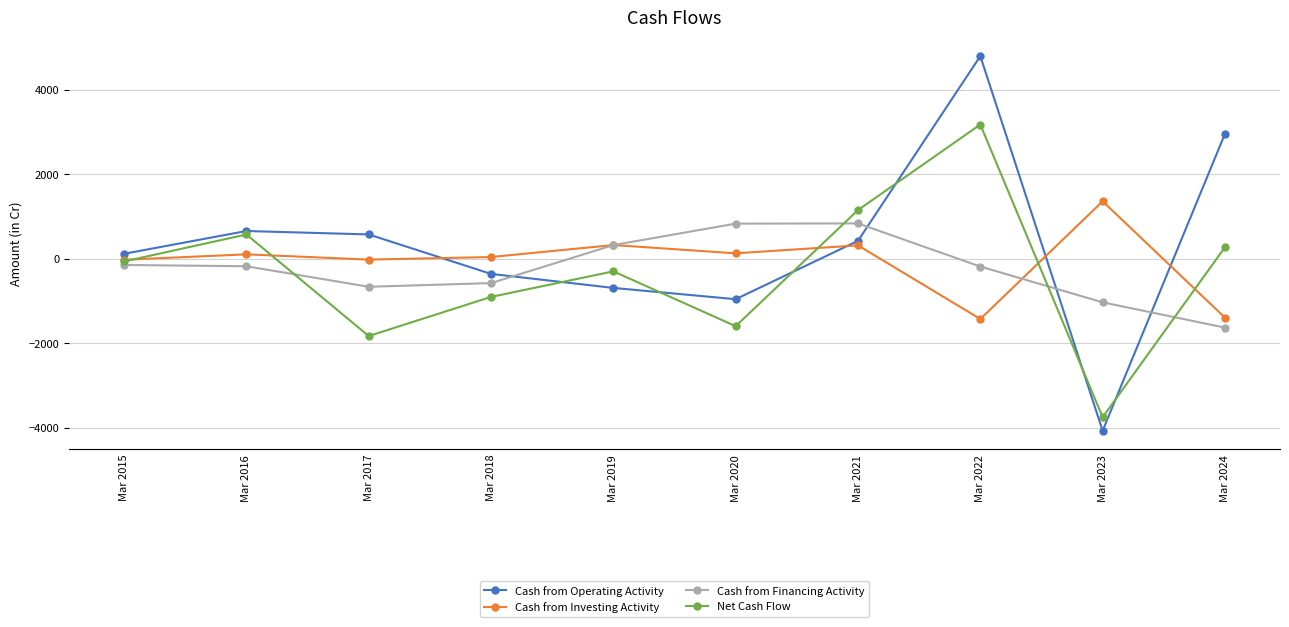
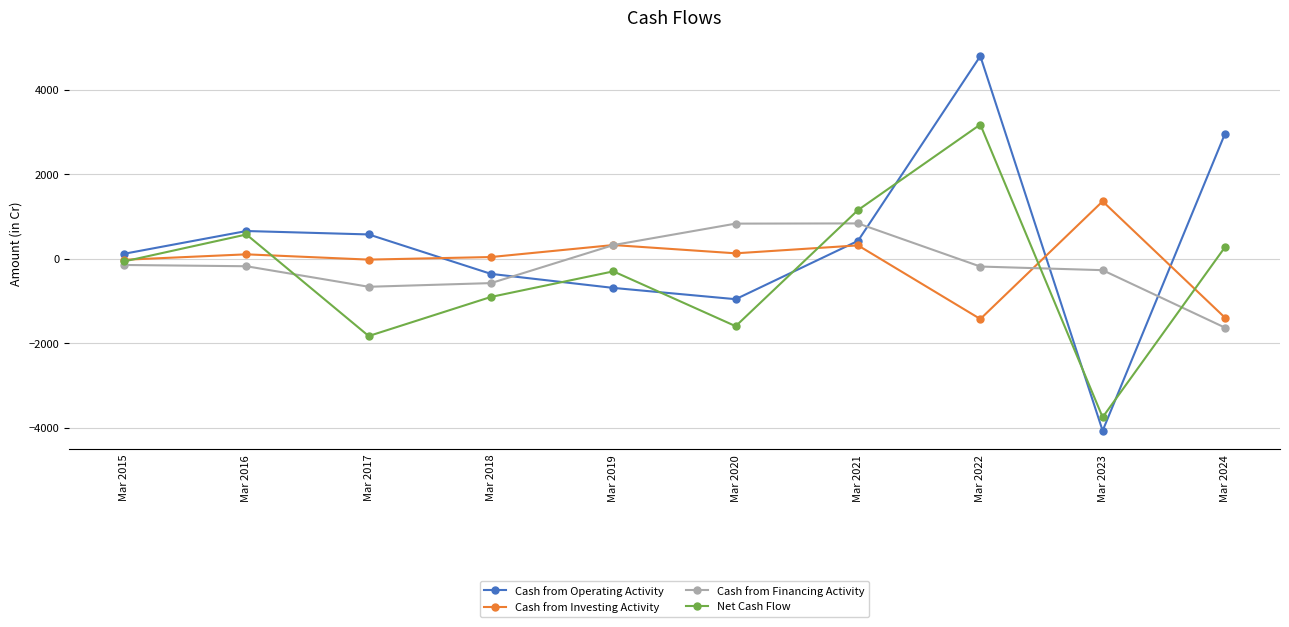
  {
    "Cash from Operating Activity": {
      "Mar 2015": 100,
      "Mar 2016": 700,
      "Mar 2017": 600,
      "Mar 2018": -400,
      "Mar 2019": -700,
      "Mar 2020": -1000,
      "Mar 2021": 400,
      "Mar 2022": 4800,
      "Mar 2023": -4100,
      "Mar 2024": 3000
    },
    "Cash from Investing Activity": {
      "Mar 2016": 100,
      "Mar 2017": 0,
      "Mar 2018": 0,
      "Mar 2020": 100,
      "Mar 2021": 300,
      "Mar 2022": -1400,
      "Mar 2023": 1400,
      "Mar 2024": -1400
    },
    "Cash from Financing Activity": {
      "Mar 2015": -200,
      "Mar 2016": -200,
      "Mar 2017": -700,
      "Mar 2018": -600,
      "Mar 2020": 800,
      "Mar 2021": 800,
      "Mar 2022": -200,
-     "Mar 2023": -1000,
+     "Mar 2023": -300,
      "Mar 2024": -1600
    },
    "Net Cash Flow": {
      "Mar 2016": 600,
      "Mar 2017": -1800,
      "Mar 2018": -900,
      "Mar 2019": -300,
      "Mar 2020": -1600,
      "Mar 2021": 1100,
      "Mar 2022": 3200,
      "Mar 2023": -3800,
      "Mar 2024": 300
    }
  }
